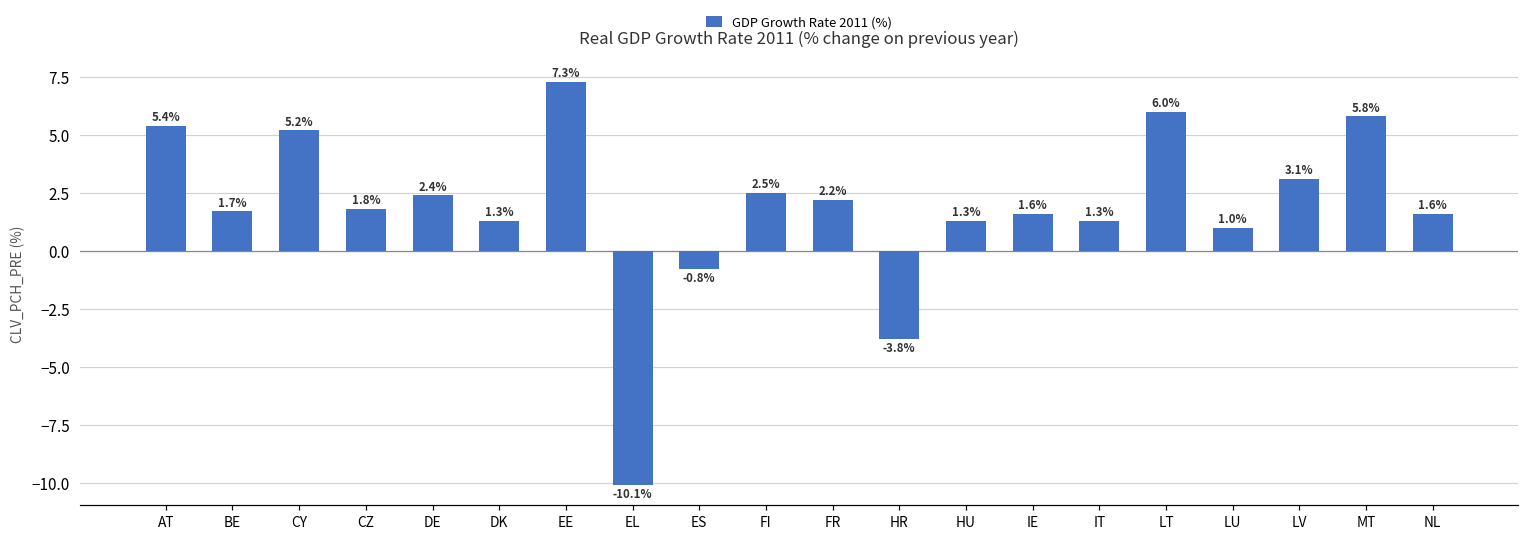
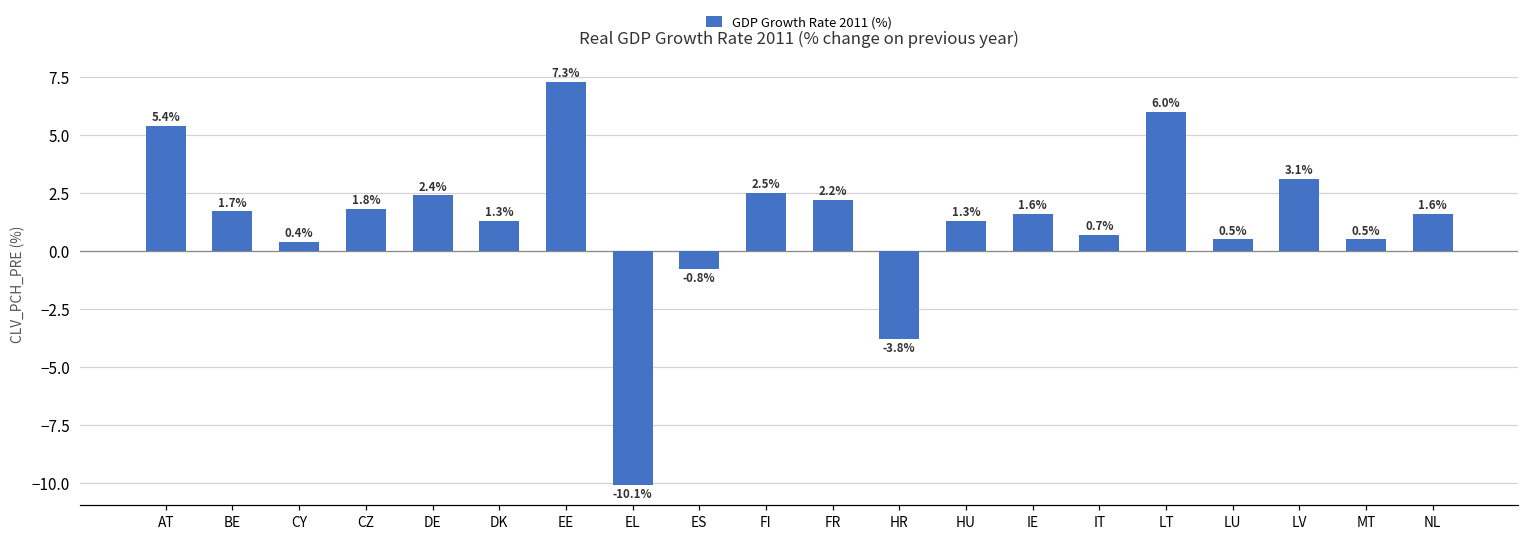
  {
    "AT": "5.4%",
    "BE": "1.7%",
-   "CY": "5.2%",
+   "CY": "0.4%",
    "CZ": "1.8%",
    "DE": "2.4%",
    "DK": "1.3%",
    "EE": "7.3%",
    "EL": "-10.1%",
    "ES": "-0.8%",
    "FI": "2.5%",
    "FR": "2.2%",
    "HR": "-3.8%",
    "HU": "1.3%",
    "IE": "1.6%",
-   "IT": "1.3%",
+   "IT": "0.7%",
    "LT": "6.0%",
-   "LU": "1.0%",
+   "LU": "0.5%",
    "LV": "3.1%",
-   "MT": "5.8%",
+   "MT": "0.5%",
    "NL": "1.6%"
  }
